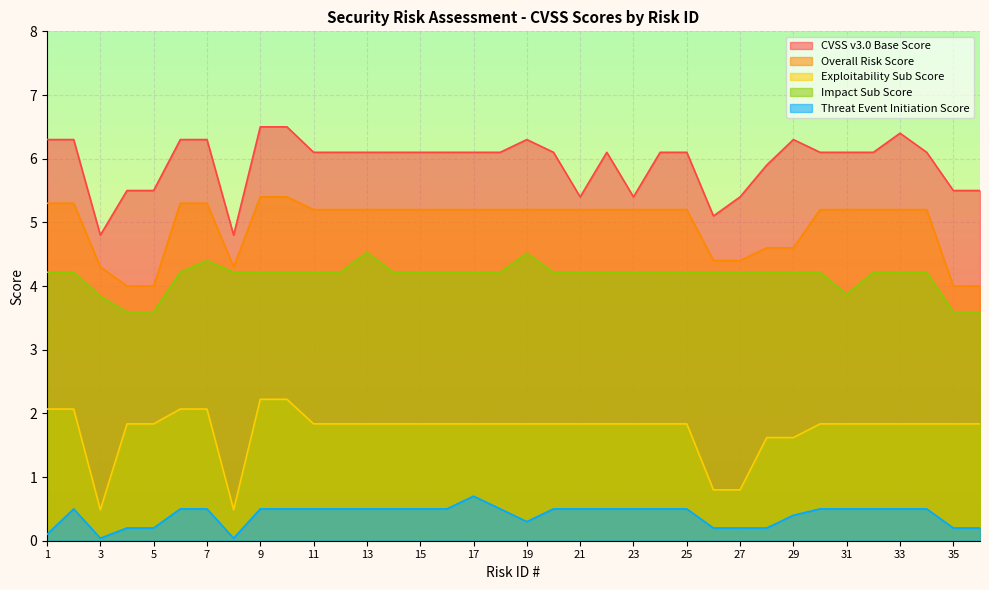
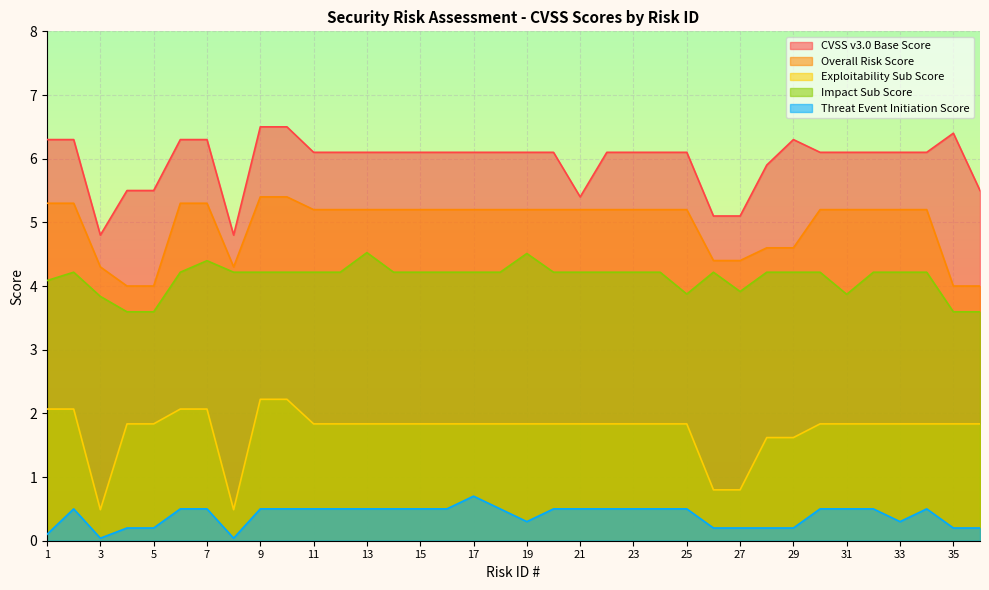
  {
    "CVSS v3.0 Base Score": {
      "1": 6.3,
      "3": 4.8,
      "5": 5.5,
      "7": 6.3,
      "9": 6.5,
      "11": 6.1,
      "13": 6.1,
      "15": 6.1,
      "17": 6.1,
-     "19": 6.3,
+     "19": 6.1,
      "21": 5.4,
-     "23": 5.4,
+     "23": 6.1,
      "25": 6.1,
-     "27": 5.4,
+     "27": 5.1,
      "29": 6.3,
      "31": 6.1,
-     "33": 6.4,
-     "35": 5.5
+     "33": 6.1,
+     "35": 6.4
    },
    "Impact Sub Score": {
-     "1": 4.2,
+     "1": 4.1,
      "3": 3.8,
      "5": 3.6,
      "7": 4.4,
      "9": 4.2,
      "11": 4.2,
      "13": 4.5,
      "15": 4.2,
      "17": 4.2,
      "19": 4.5,
      "21": 4.2,
      "23": 4.2,
-     "25": 4.2,
-     "27": 4.2,
+     "25": 3.9,
+     "27": 3.9,
      "29": 4.2,
      "31": 3.9,
      "33": 4.2,
      "35": 3.6
    },
    "Threat Event Initiation Score": {
      "1": 0.1,
      "3": 0.0,
      "5": 0.2,
      "7": 0.5,
      "9": 0.5,
      "11": 0.5,
      "13": 0.5,
      "15": 0.5,
      "17": 0.7,
      "19": 0.3,
      "21": 0.5,
      "23": 0.5,
      "25": 0.5,
      "27": 0.2,
-     "29": 0.4,
+     "29": 0.2,
      "31": 0.5,
-     "33": 0.5,
+     "33": 0.3,
      "35": 0.2
    }
  }
